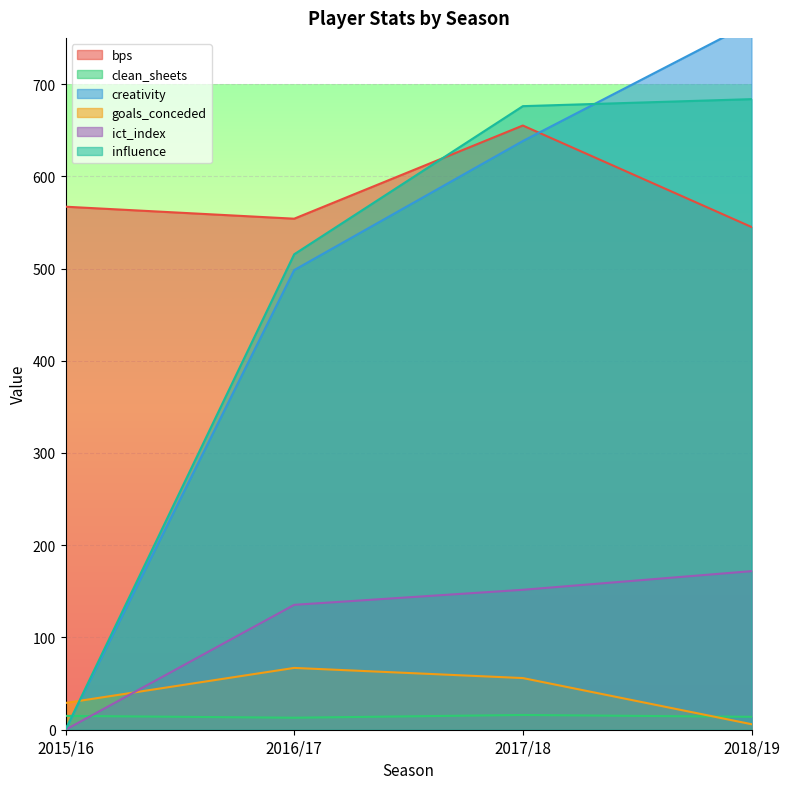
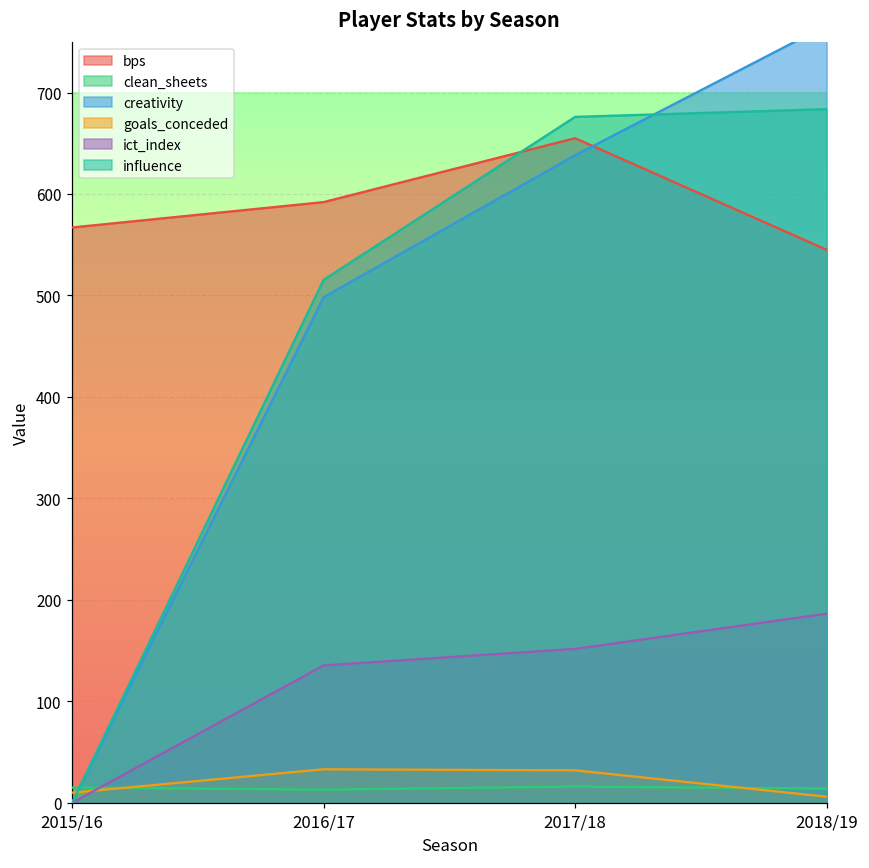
  {
    "bps": {
      "2015/16": 570,
-     "2016/17": 550,
+     "2016/17": 590,
      "2017/18": 660,
      "2018/19": 550
    },
    "creativity": {
      "2016/17": 500,
      "2017/18": 640
    },
    "goals_conceded": {
-     "2015/16": 30,
-     "2016/17": 70,
-     "2017/18": 60,
+     "2015/16": 10,
+     "2016/17": 30,
+     "2017/18": 30,
      "2018/19": 10
    },
    "ict_index": {
      "2016/17": 140,
      "2017/18": 150,
-     "2018/19": 170
+     "2018/19": 190
    }
  }
